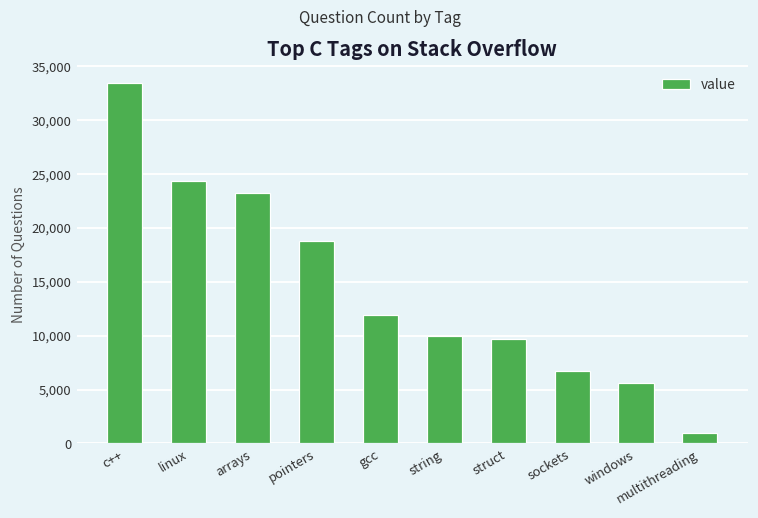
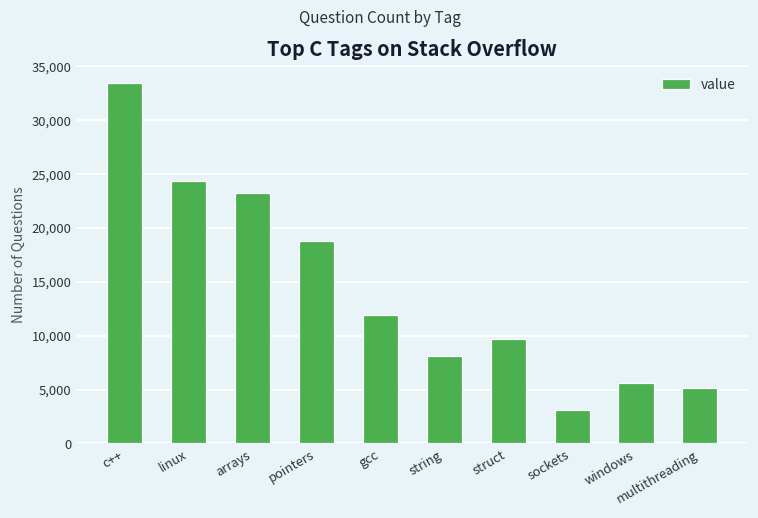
  {
    "c++": "33,000",
    "linux": "24,000",
    "arrays": "23,000",
    "pointers": "19,000",
    "gcc": "12,000",
-   "string": "10,000",
+   "string": "8,000",
    "struct": "10,000",
-   "sockets": "7,000",
+   "sockets": "3,000",
    "windows": "6,000",
-   "multithreading": "1,000"
+   "multithreading": "5,000"
  }
